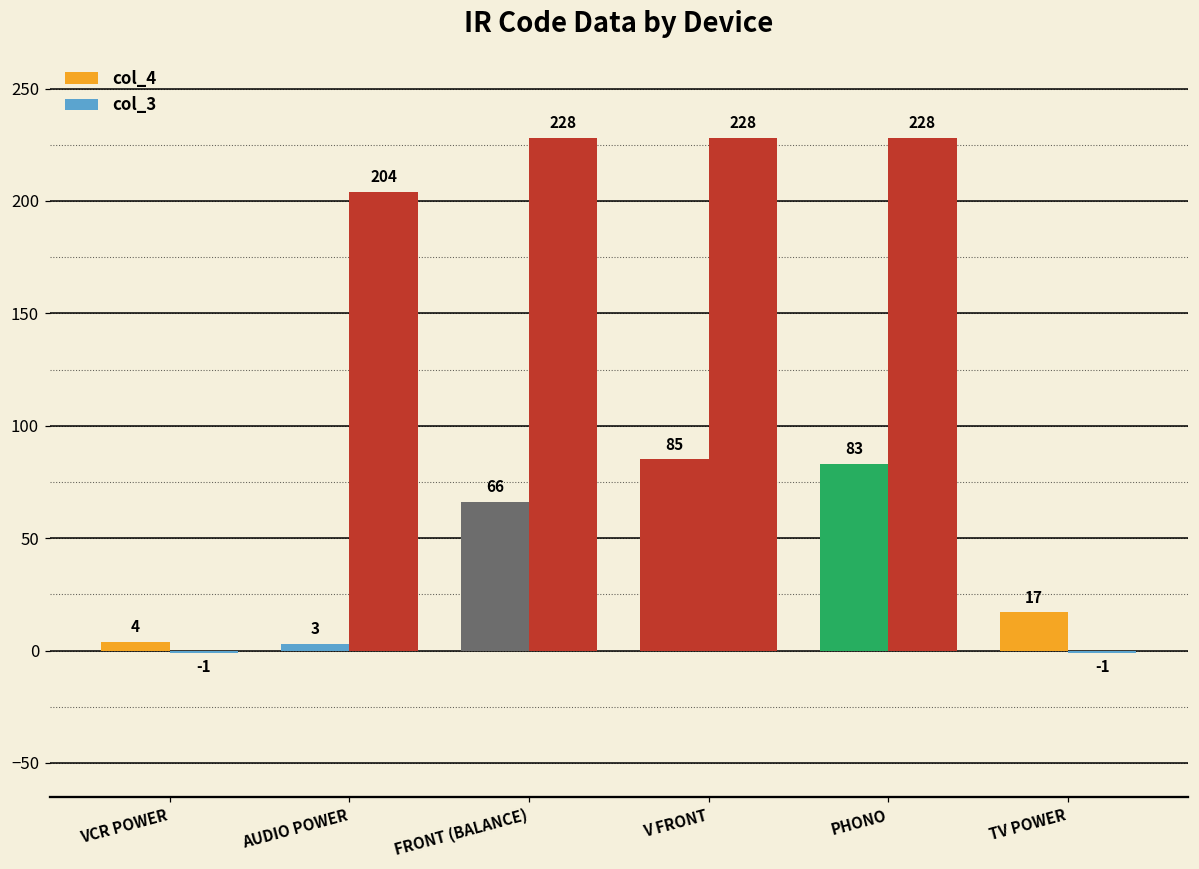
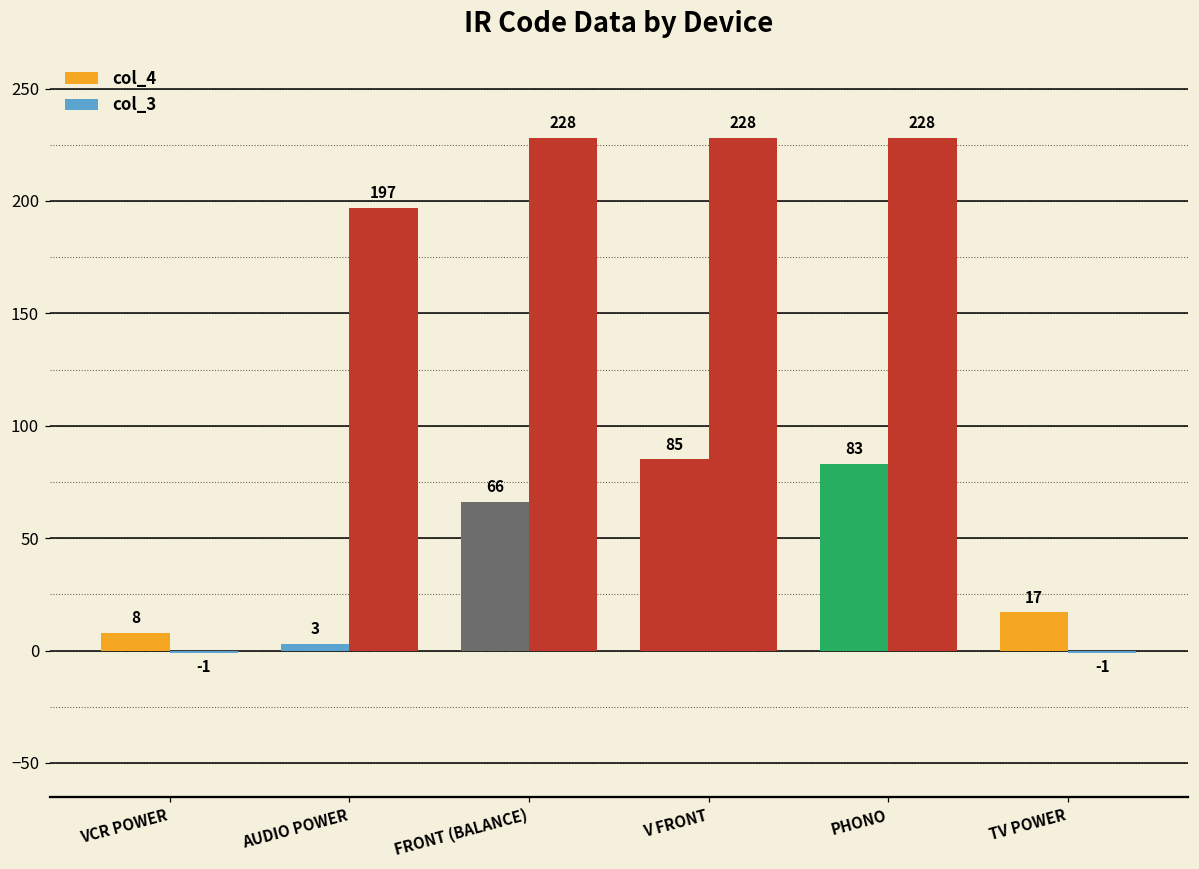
  {
    "col_4": {
-     "VCR POWER": 4,
+     "VCR POWER": 8,
      "AUDIO POWER": 3,
      "FRONT (BALANCE)": 66,
      "V FRONT": 85,
      "PHONO": 83,
      "TV POWER": 17
    },
    "col_3": {
      "VCR POWER": -1,
-     "AUDIO POWER": 204,
+     "AUDIO POWER": 197,
      "FRONT (BALANCE)": 228,
      "V FRONT": 228,
      "PHONO": 228,
      "TV POWER": -1
    }
  }
